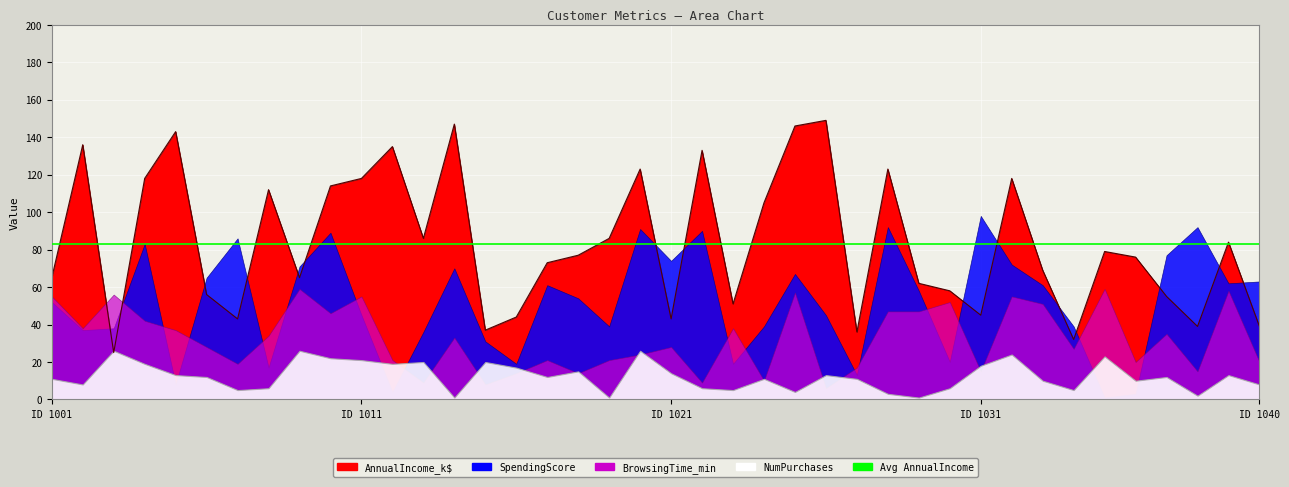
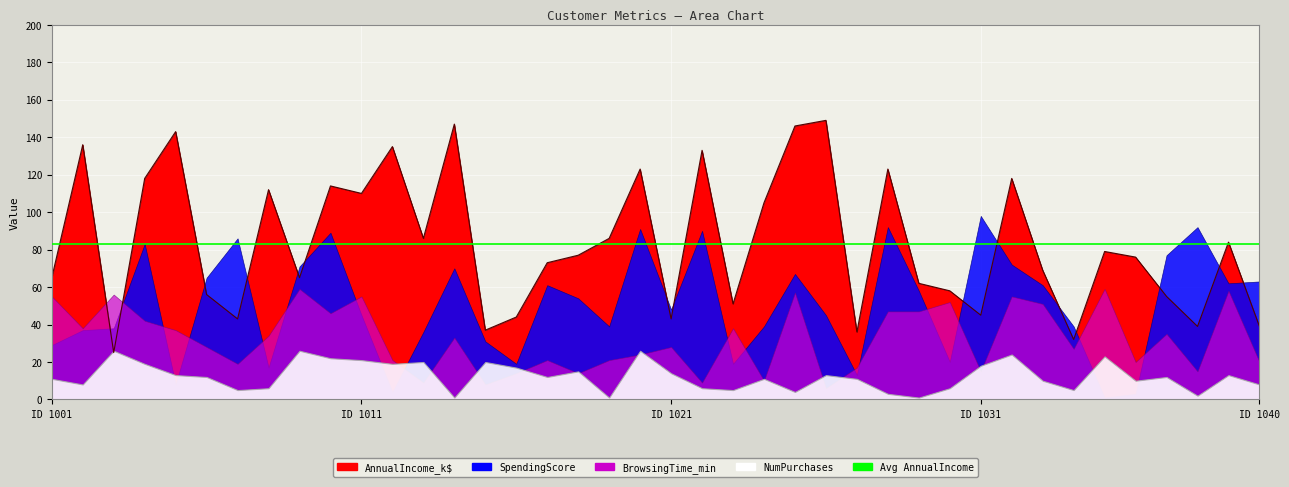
  {
    "AnnualIncome_k$": {
      "ID 1001": 65,
-     "ID 1011": 118,
+     "ID 1011": 110,
      "ID 1021": 43,
      "ID 1031": 45,
      "ID 1040": 39
    },
    "SpendingScore": {
-     "ID 1001": 52,
+     "ID 1001": 29,
      "ID 1011": 45,
-     "ID 1021": 74,
+     "ID 1021": 48,
      "ID 1031": 98,
      "ID 1040": 63
    },
    "Avg AnnualIncome": {
      "ID 1001": 83,
      "ID 1011": 83,
      "ID 1021": 83,
      "ID 1031": 83,
      "ID 1040": 83
    },
    "BrowsingTime_min": {
      "ID 1001": 55,
      "ID 1011": 55,
      "ID 1021": 28,
      "ID 1031": 15,
      "ID 1040": 20
    },
    "NumPurchases": {
      "ID 1001": 11,
      "ID 1011": 21,
      "ID 1021": 14,
      "ID 1031": 18,
      "ID 1040": 8
    }
  }
